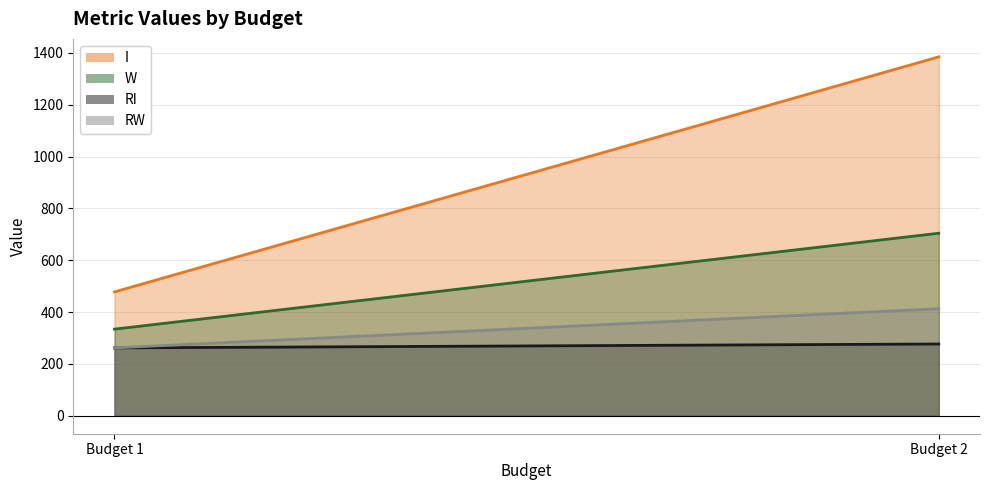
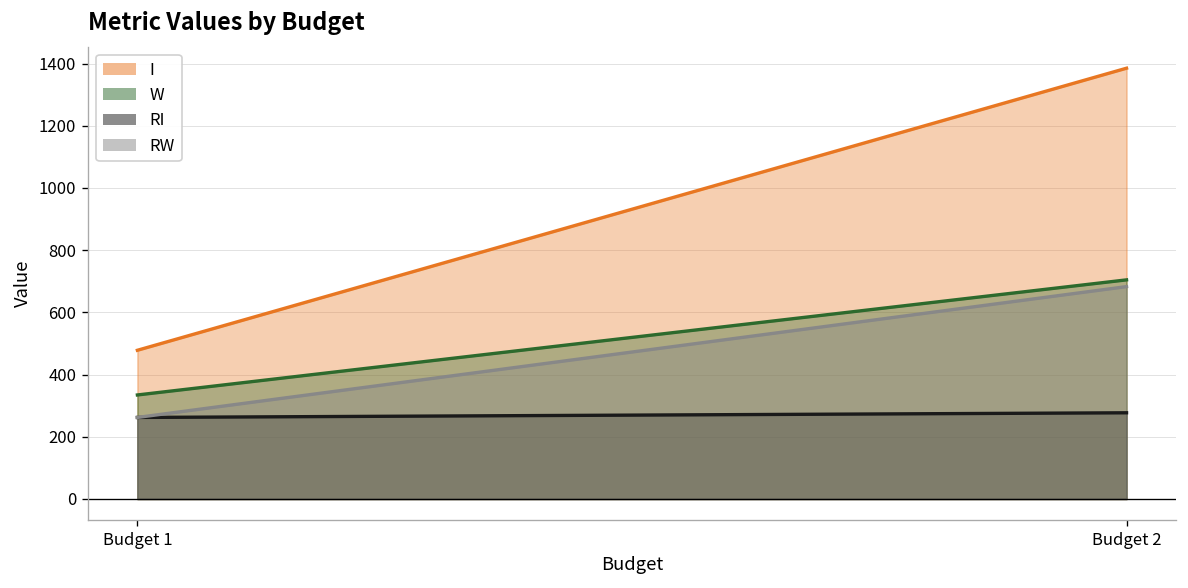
  {
    "I": {
      "Budget 1": 480,
      "Budget 2": 1390
    },
    "RW": {
-     "Budget 2": 410
+     "Budget 2": 680
    }
  }
